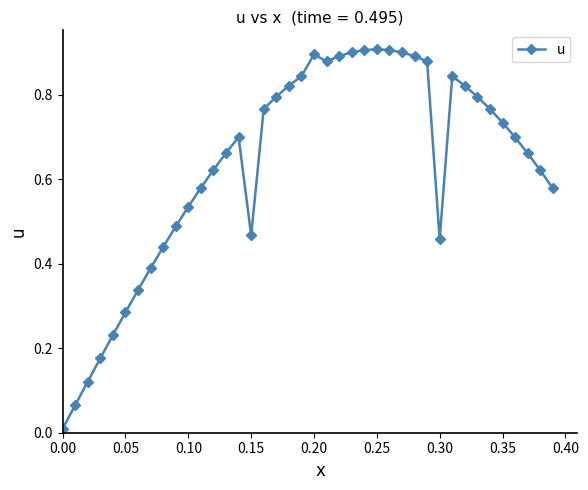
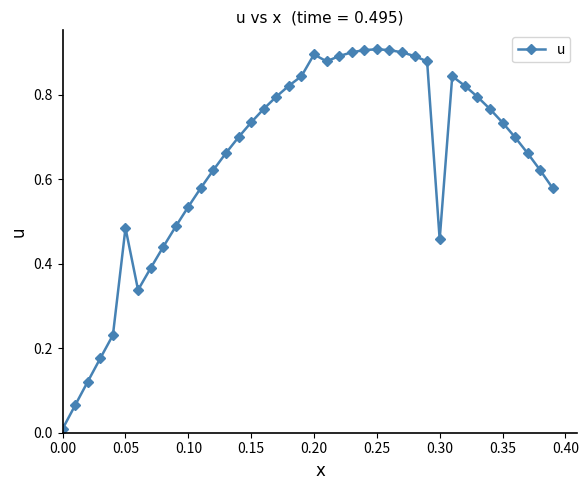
  {
    "0.00": 0.01,
-   "0.05": 0.28,
+   "0.05": 0.48,
    "0.10": 0.53,
-   "0.15": 0.47,
+   "0.15": 0.73,
    "0.20": 0.89,
    "0.25": 0.91,
    "0.30": 0.46,
    "0.35": 0.73
  }
